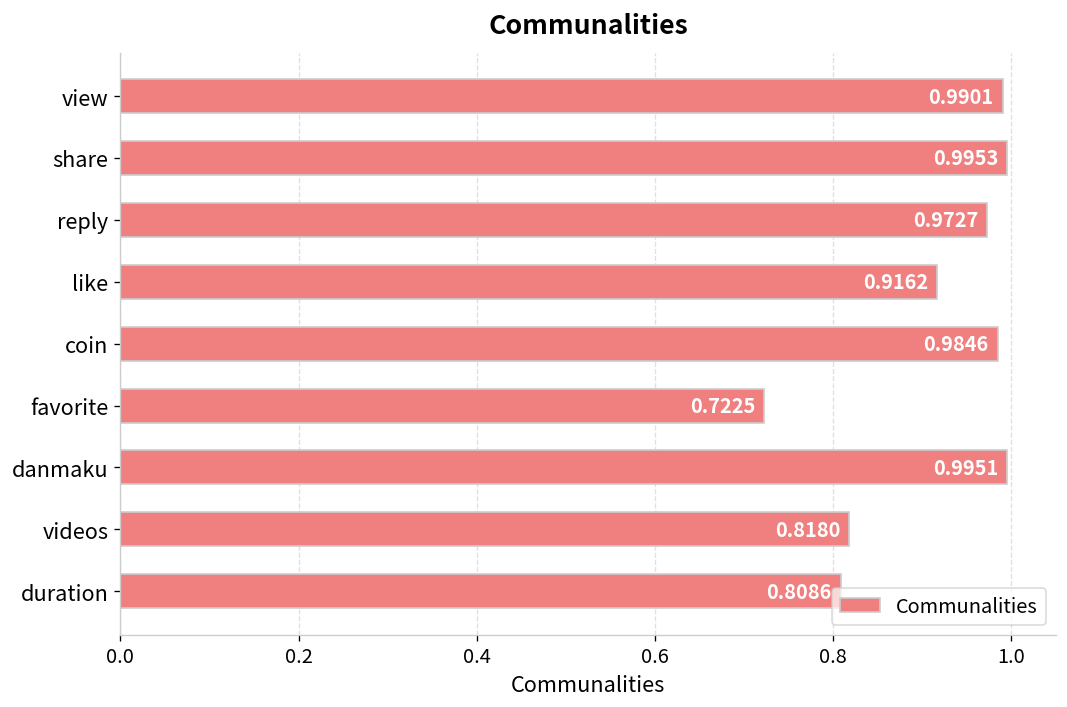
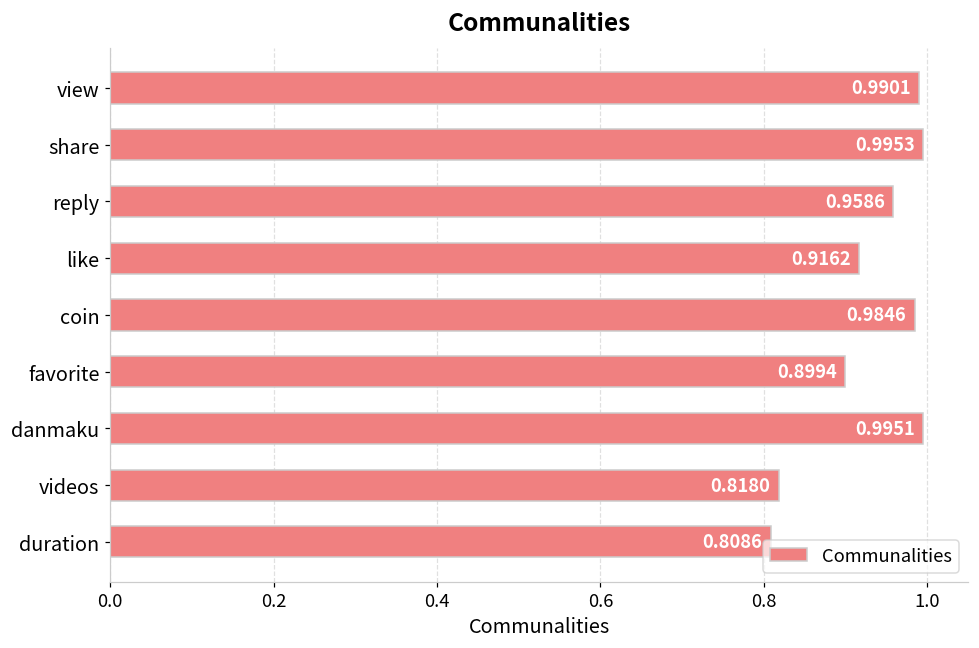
  {
    "view": 0.9901,
    "share": 0.9953,
-   "reply": 0.9727,
+   "reply": 0.9586,
    "like": 0.9162,
    "coin": 0.9846,
-   "favorite": 0.7225,
+   "favorite": 0.8994,
    "danmaku": 0.9951,
    "videos": 0.8180
  }
